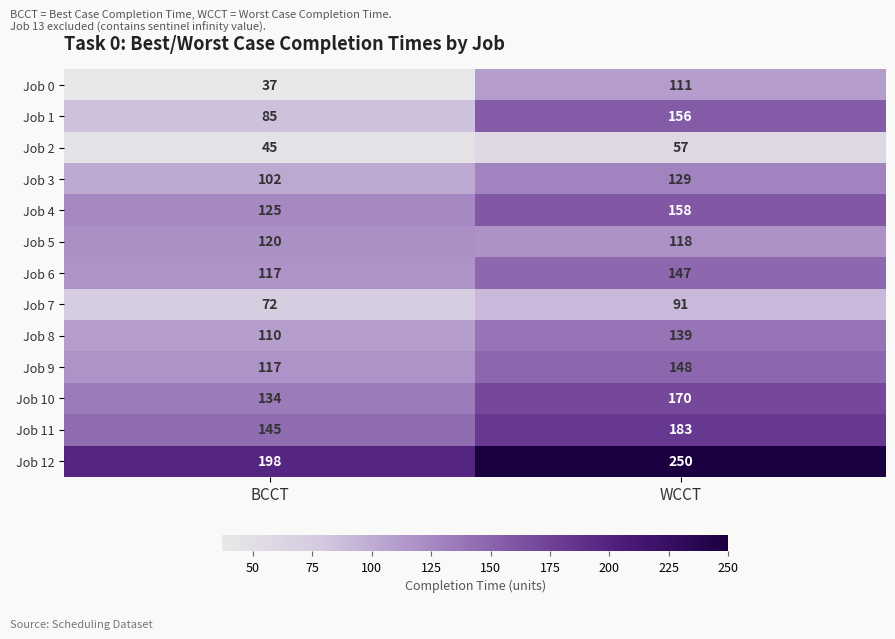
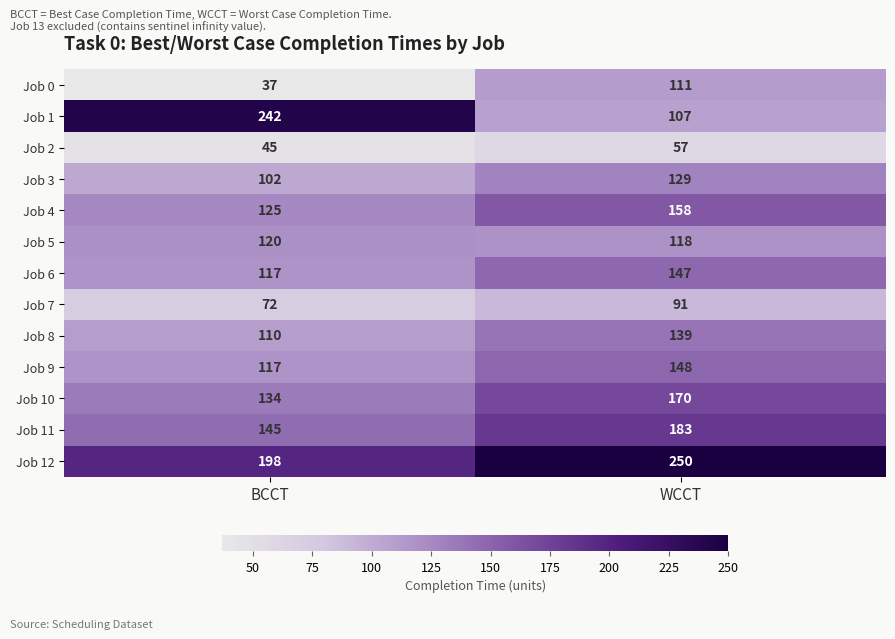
  {
    "Job 0": {
      "BCCT": 37,
      "WCCT": 111
    },
    "Job 1": {
-     "BCCT": 85,
-     "WCCT": 156
+     "BCCT": 242,
+     "WCCT": 107
    },
    "Job 2": {
      "BCCT": 45,
      "WCCT": 57
    },
    "Job 3": {
      "BCCT": 102,
      "WCCT": 129
    },
    "Job 4": {
      "BCCT": 125,
      "WCCT": 158
    },
    "Job 5": {
      "BCCT": 120,
      "WCCT": 118
    },
    "Job 6": {
      "BCCT": 117,
      "WCCT": 147
    },
    "Job 7": {
      "BCCT": 72,
      "WCCT": 91
    },
    "Job 8": {
      "BCCT": 110,
      "WCCT": 139
    },
    "Job 9": {
      "BCCT": 117,
      "WCCT": 148
    },
    "Job 10": {
      "BCCT": 134,
      "WCCT": 170
    },
    "Job 11": {
      "BCCT": 145,
      "WCCT": 183
    },
    "Job 12": {
      "BCCT": 198,
      "WCCT": 250
    }
  }
